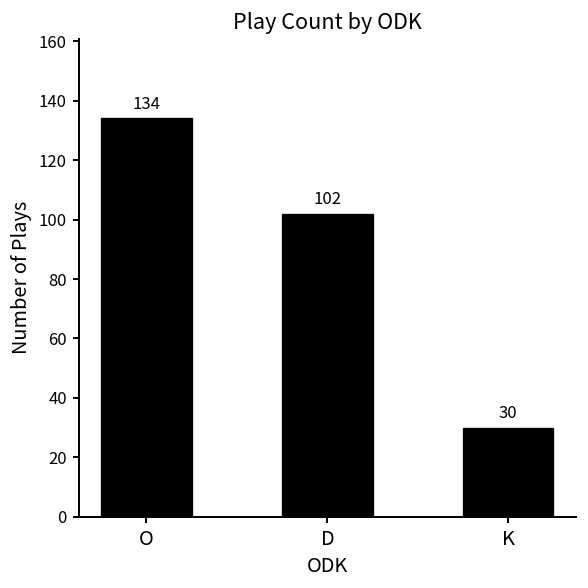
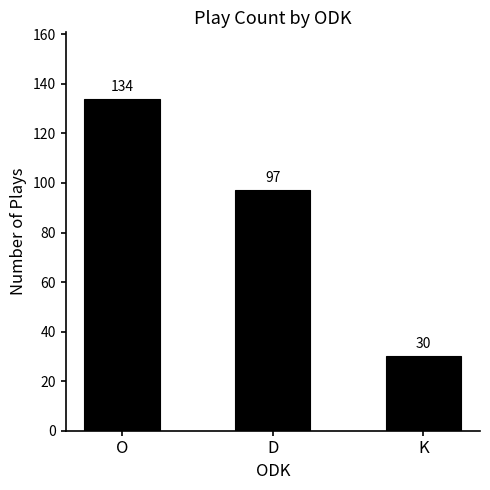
  {
    "O": 134,
-   "D": 102,
+   "D": 97,
    "K": 30
  }
